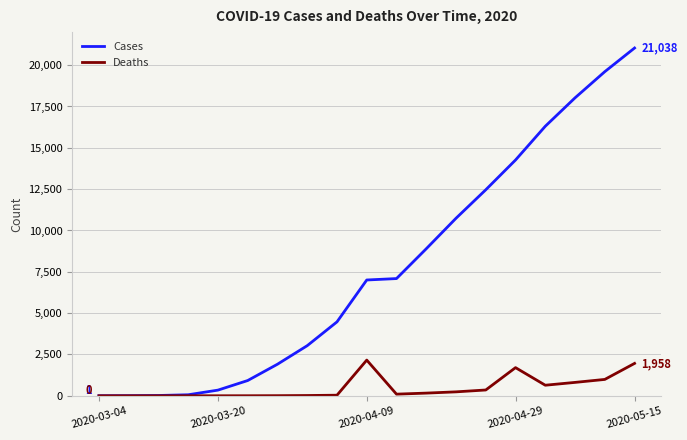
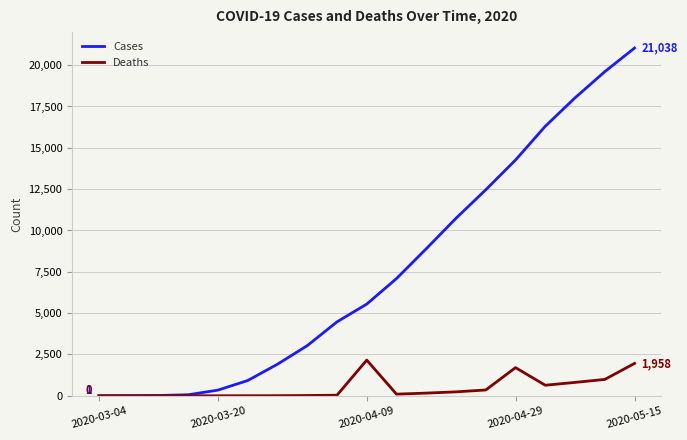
  {
    "Cases": {
      "2020-03-20": "300",
-     "2020-04-09": "7,000",
+     "2020-04-09": "5,500",
      "2020-04-29": "14,300"
    },
    "Deaths": {
      "2020-05-15": "1,958"
    }
  }
